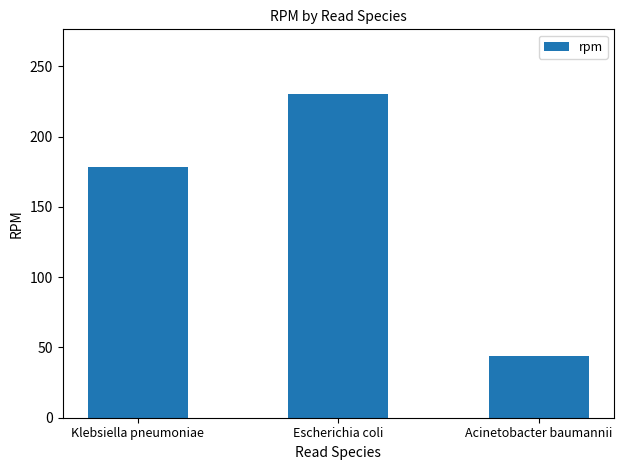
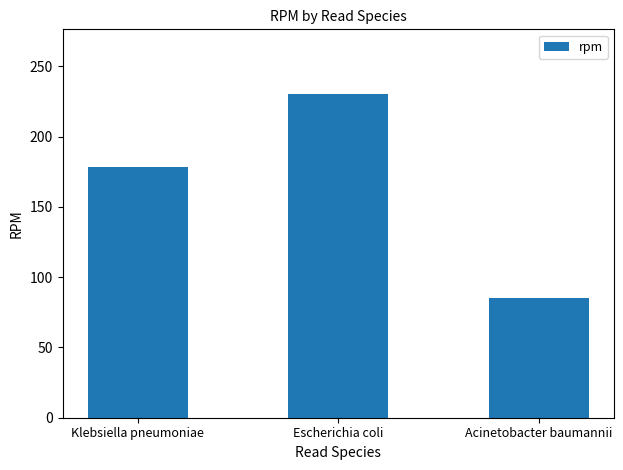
  {
    "Klebsiella pneumoniae": 178,
    "Escherichia coli": 230,
-   "Acinetobacter baumannii": 44
+   "Acinetobacter baumannii": 85
  }
